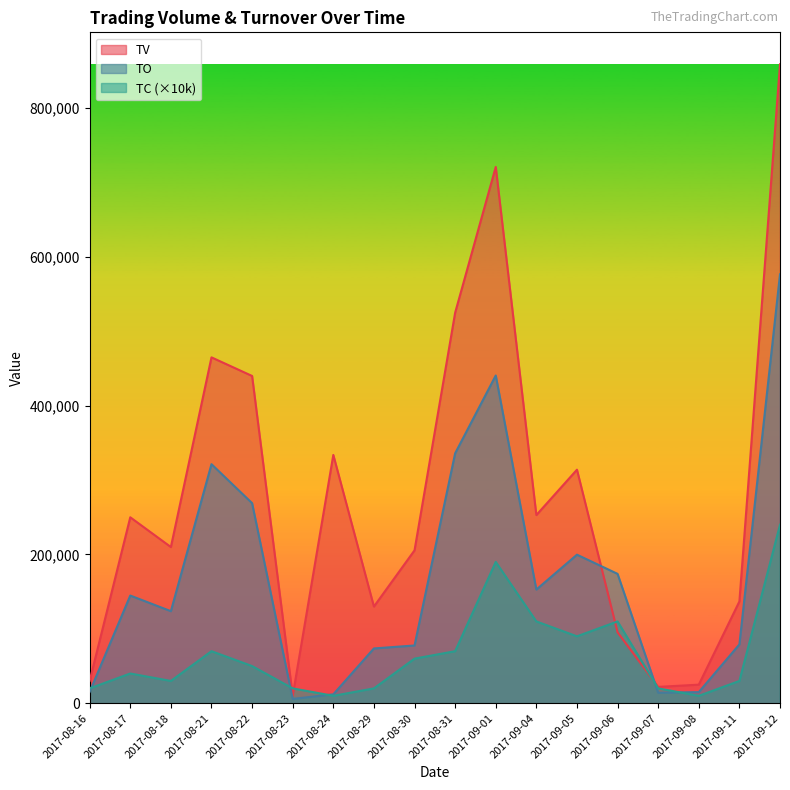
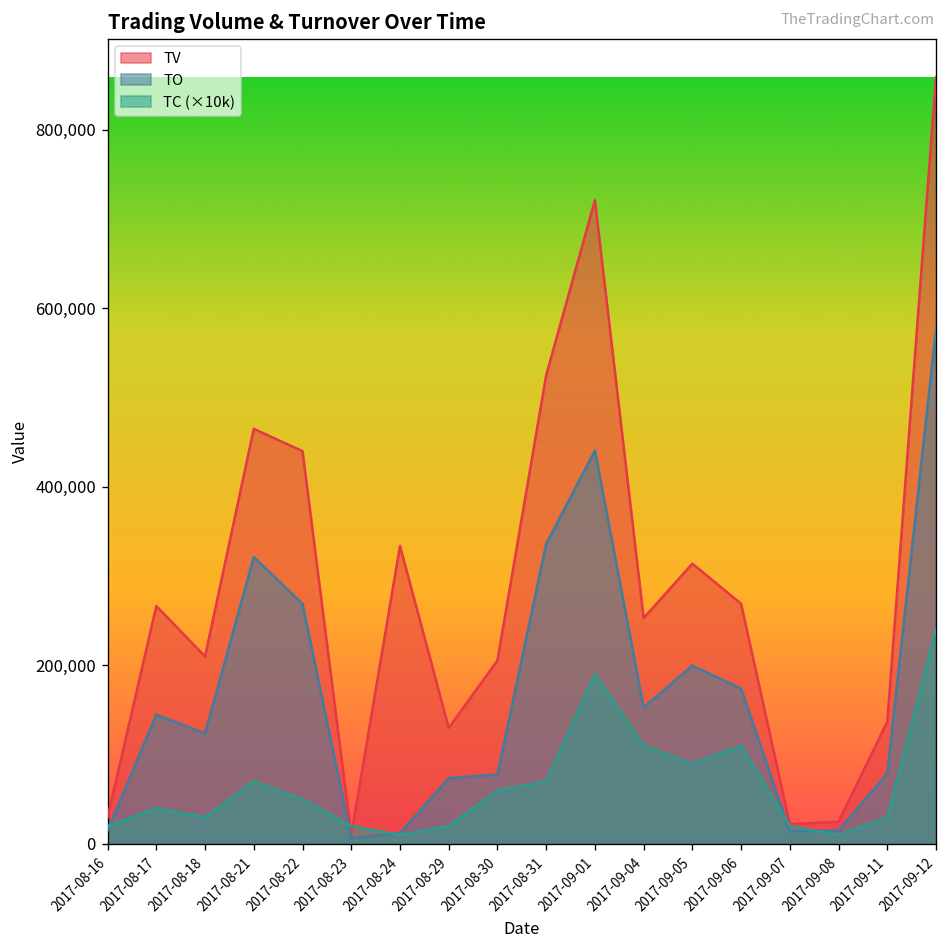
  {
    "TV": {
      "2017-08-16": "30,000",
-     "2017-08-17": "250,000",
+     "2017-08-17": "270,000",
      "2017-08-18": "210,000",
      "2017-08-21": "470,000",
      "2017-08-22": "440,000",
      "2017-08-23": "10,000",
      "2017-08-24": "330,000",
      "2017-08-29": "130,000",
      "2017-08-30": "210,000",
      "2017-08-31": "530,000",
      "2017-09-01": "720,000",
      "2017-09-04": "250,000",
      "2017-09-05": "310,000",
-     "2017-09-06": "100,000",
+     "2017-09-06": "270,000",
      "2017-09-08": "30,000",
      "2017-09-11": "140,000",
      "2017-09-12": "860,000"
    }
  }
